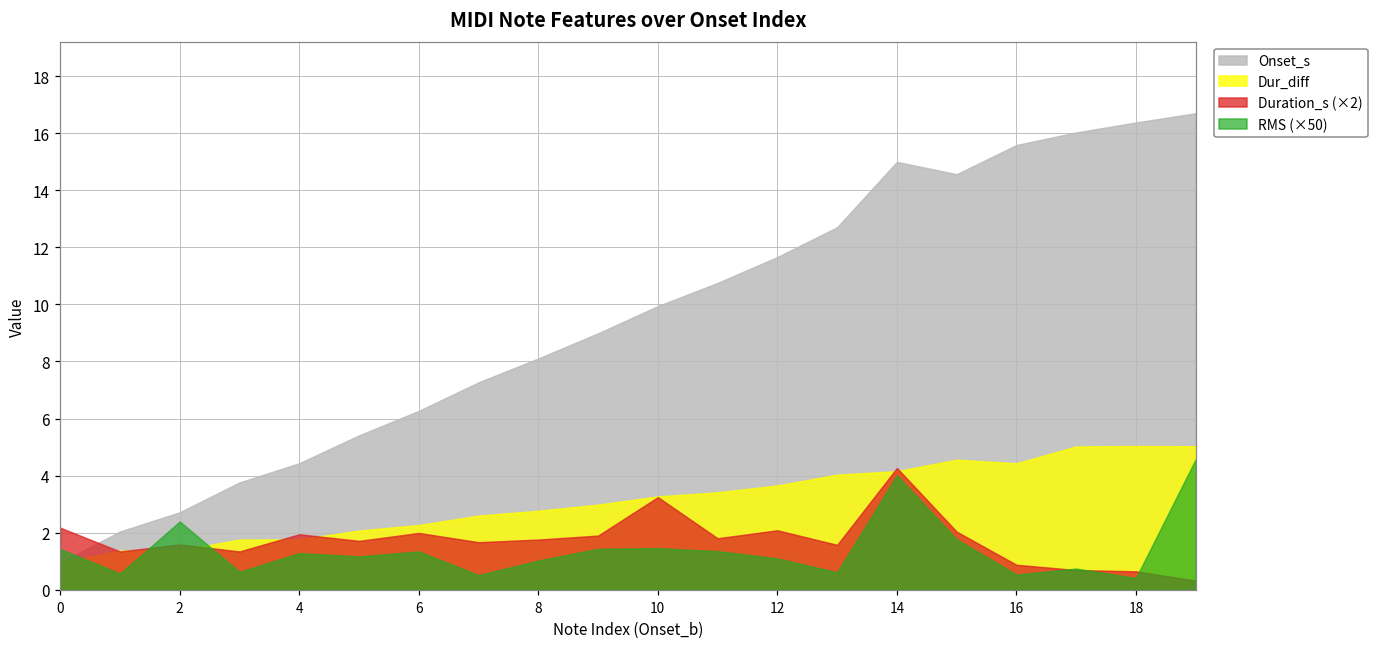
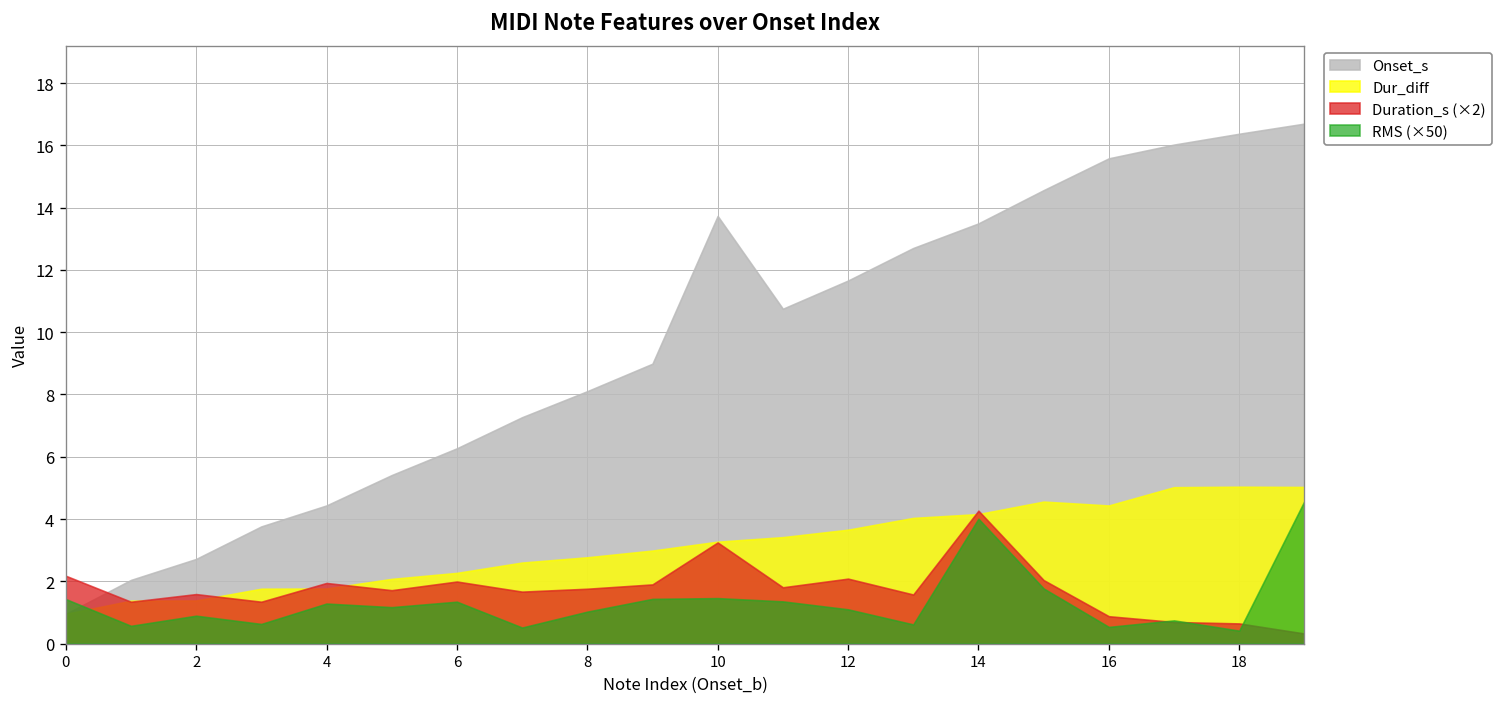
  {
    "Onset_s": {
      "2": 2.7,
      "4": 4.4,
      "6": 6.3,
      "8": 8.1,
-     "10": 9.9,
+     "10": 13.7,
      "12": 11.7,
-     "14": 15.0,
+     "14": 13.5,
      "16": 15.6,
      "18": 16.4
    },
    "Dur_diff": {
      "2": 1.4,
      "4": 1.8,
      "6": 2.3,
      "8": 2.8,
      "12": 3.7,
      "14": 4.2,
      "16": 4.4,
      "18": 5.0
    },
    "Duration_s (×2)": {
      "0": 2.2,
      "2": 1.6,
      "4": 1.9,
      "6": 2.0,
      "8": 1.8,
      "12": 2.1,
      "14": 4.3,
      "16": 0.9,
      "18": 0.6
    },
    "RMS (×50)": {
      "0": 1.4,
-     "2": 2.4,
+     "2": 0.9,
      "4": 1.3,
      "6": 1.3,
      "8": 1.0,
      "10": 1.5,
      "12": 1.1,
      "14": 4.0,
      "16": 0.5,
      "18": 0.4
    }
  }
